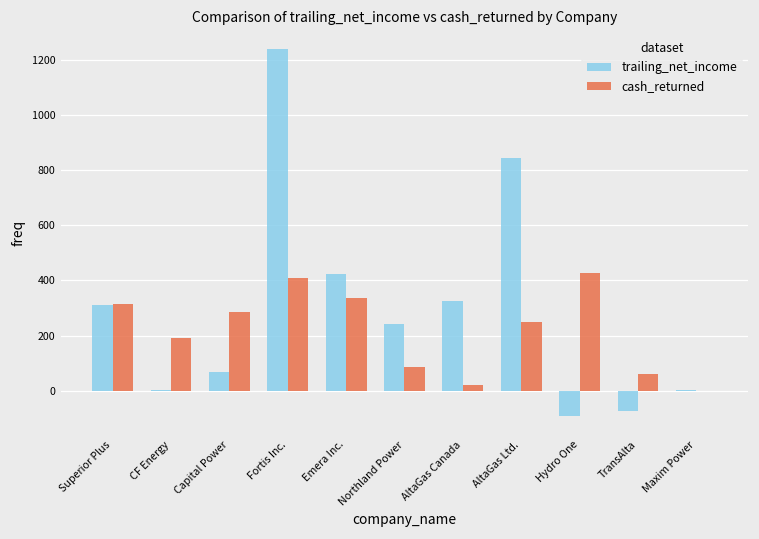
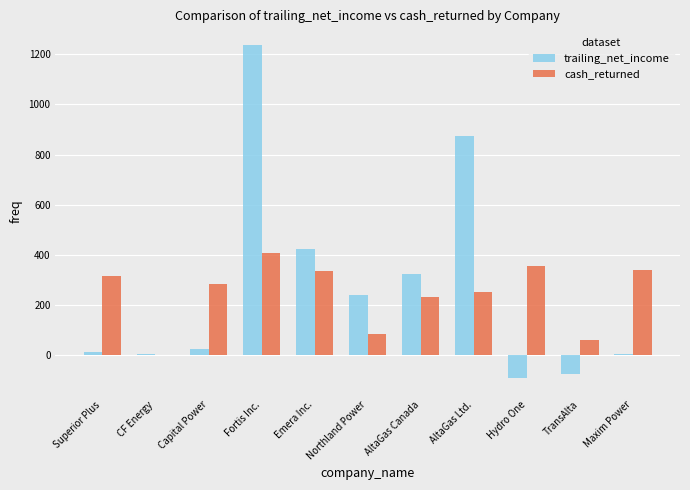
  {
    "trailing_net_income": {
-     "Superior Plus": 310,
-     "Capital Power": 70,
+     "Superior Plus": 10,
+     "Capital Power": 20,
      "Fortis Inc.": 1240,
      "Emera Inc.": 420,
      "Northland Power": 240,
      "AltaGas Canada": 330,
-     "AltaGas Ltd.": 840,
+     "AltaGas Ltd.": 880,
      "Hydro One": -90,
      "TransAlta": -70
    },
    "cash_returned": {
      "Superior Plus": 320,
-     "CF Energy": 190,
+     "CF Energy": 0,
      "Capital Power": 280,
      "Fortis Inc.": 410,
      "Emera Inc.": 340,
      "Northland Power": 90,
-     "AltaGas Canada": 20,
+     "AltaGas Canada": 230,
      "AltaGas Ltd.": 250,
-     "Hydro One": 430,
+     "Hydro One": 360,
      "TransAlta": 60,
-     "Maxim Power": 0
+     "Maxim Power": 340
    }
  }
